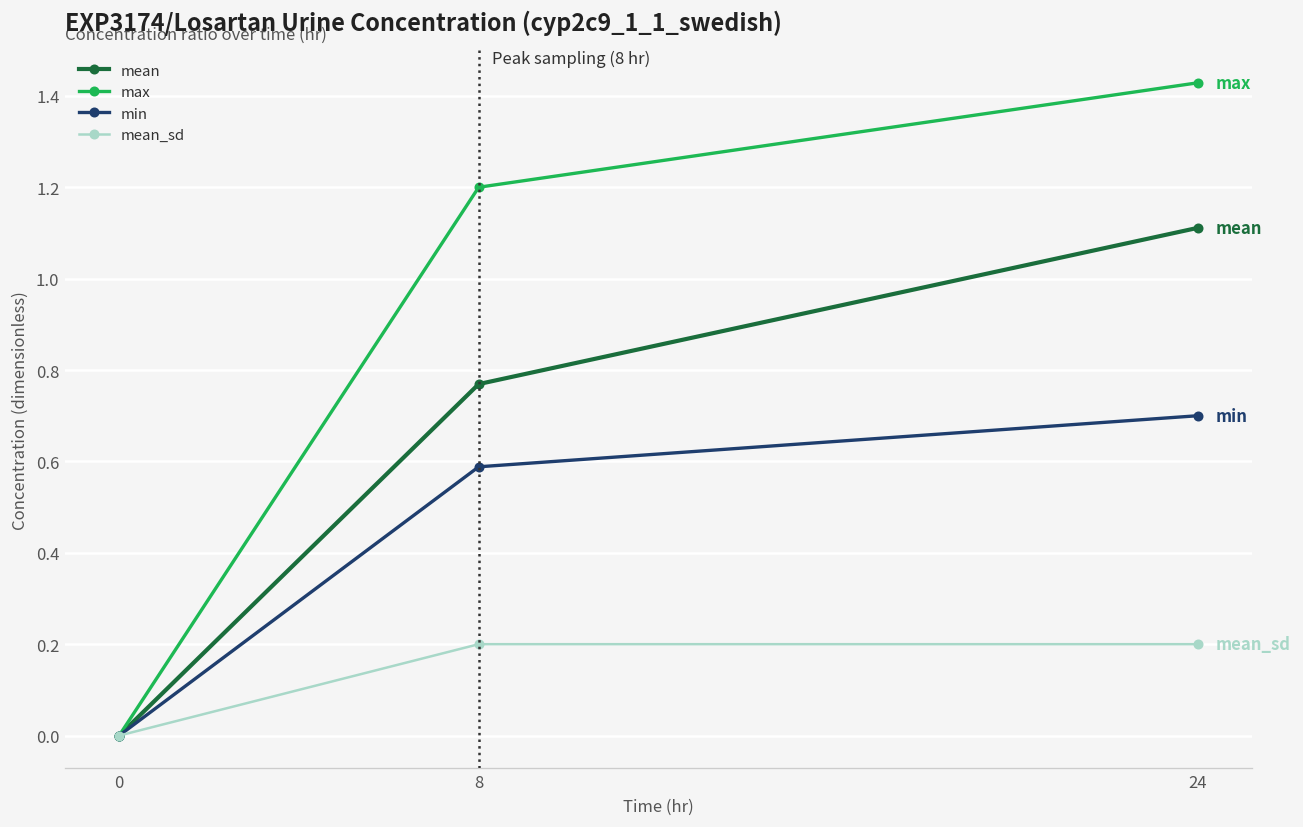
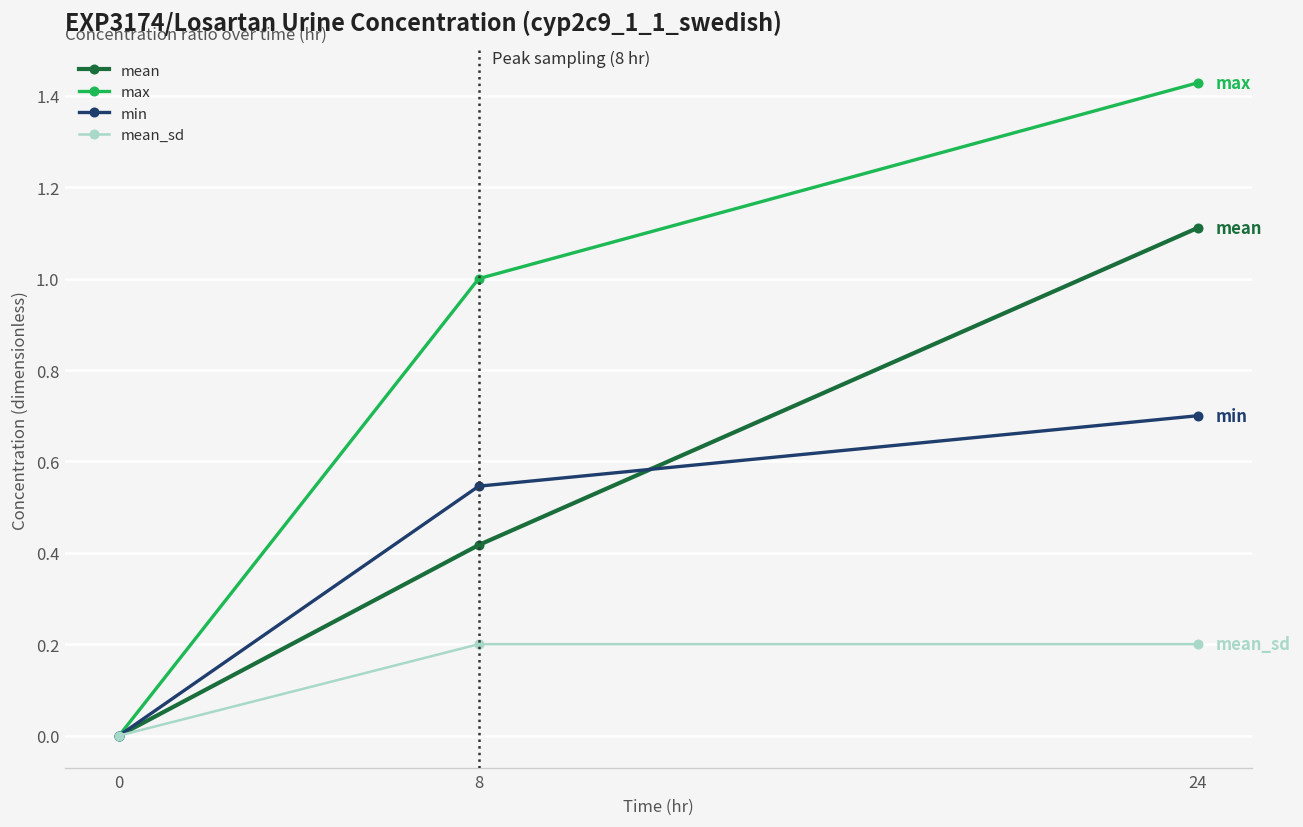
  {
    "mean": {
-     "8": 0.77,
+     "8": 0.42,
      "24": 1.11
    },
    "max": {
-     "8": 1.2,
+     "8": 1.0,
      "24": 1.43
    },
    "min": {
-     "8": 0.59,
+     "8": 0.55,
      "24": 0.70
    },
    "mean_sd": {
      "8": 0.20,
      "24": 0.20
    }
  }
